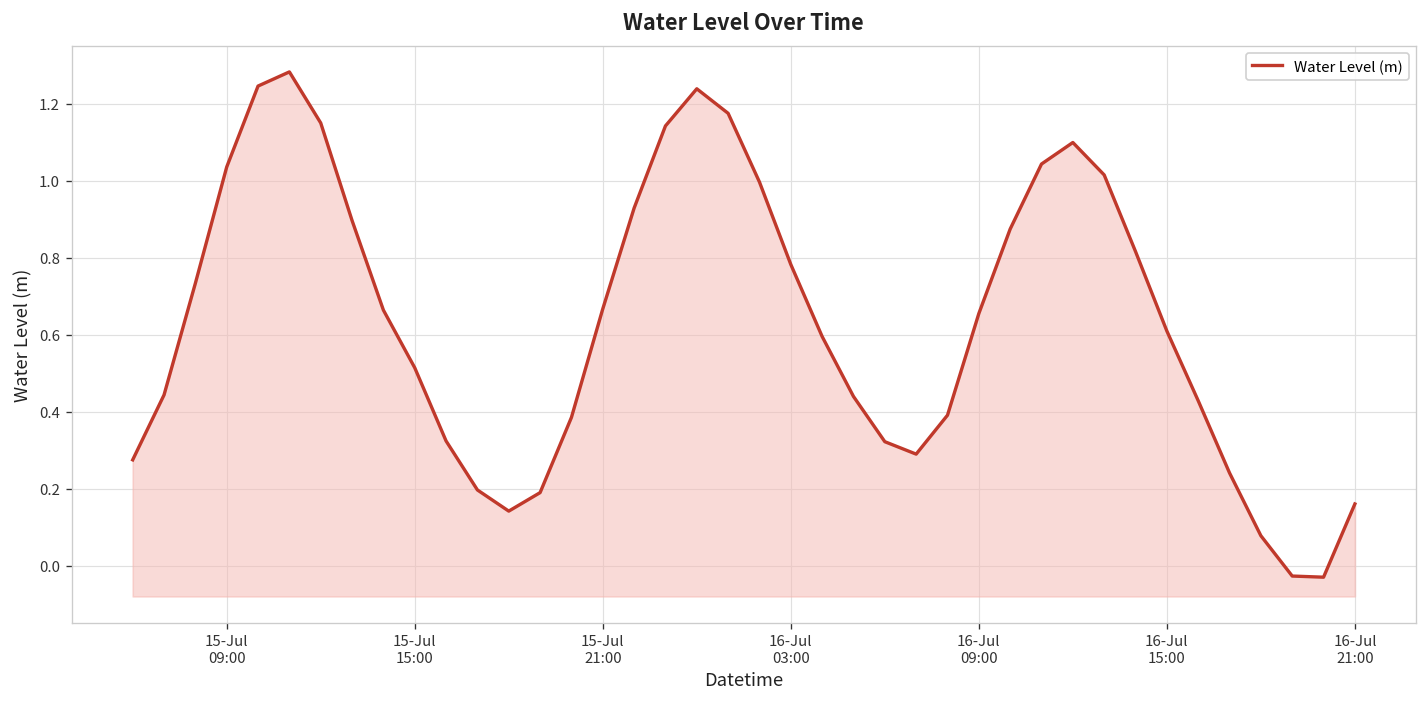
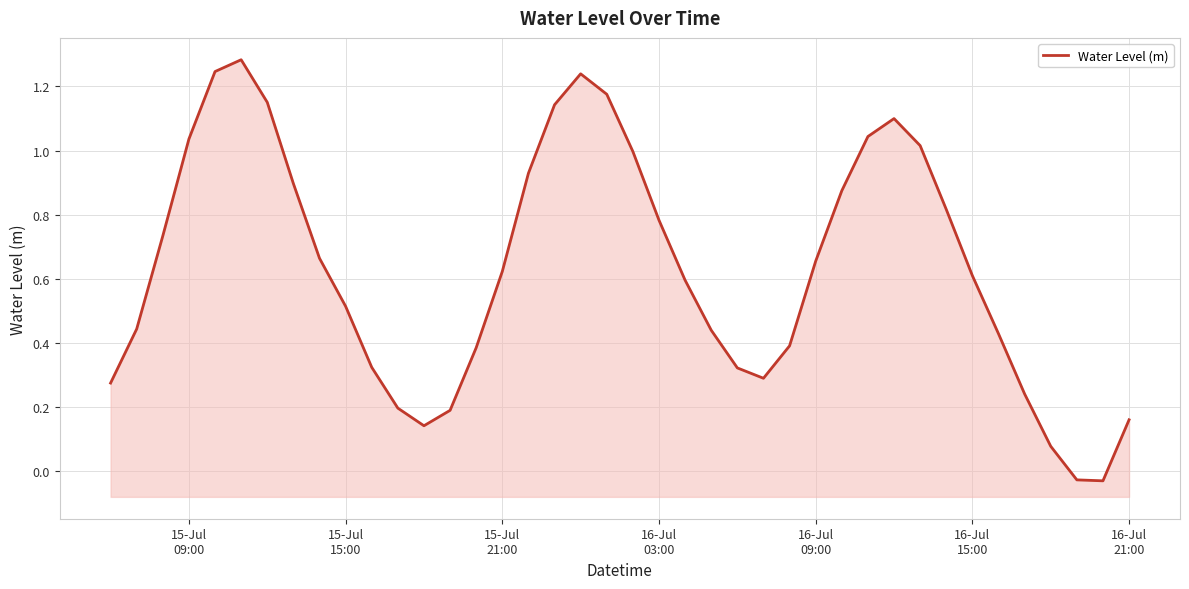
  {
    "15-Jul 09:00": 1.04,
    "15-Jul 15:00": 0.51,
-   "15-Jul 21:00": 0.67,
+   "15-Jul 21:00": 0.62,
    "16-Jul 03:00": 0.78,
    "16-Jul 09:00": 0.66,
    "16-Jul 15:00": 0.61,
    "16-Jul 21:00": 0.16
  }
